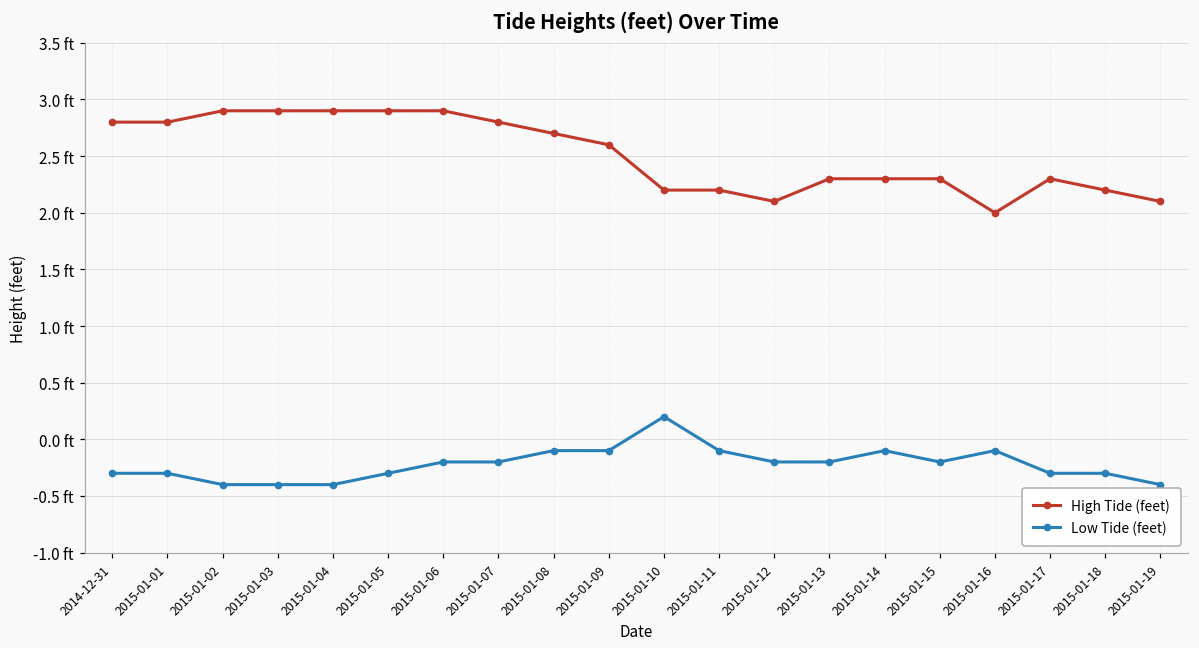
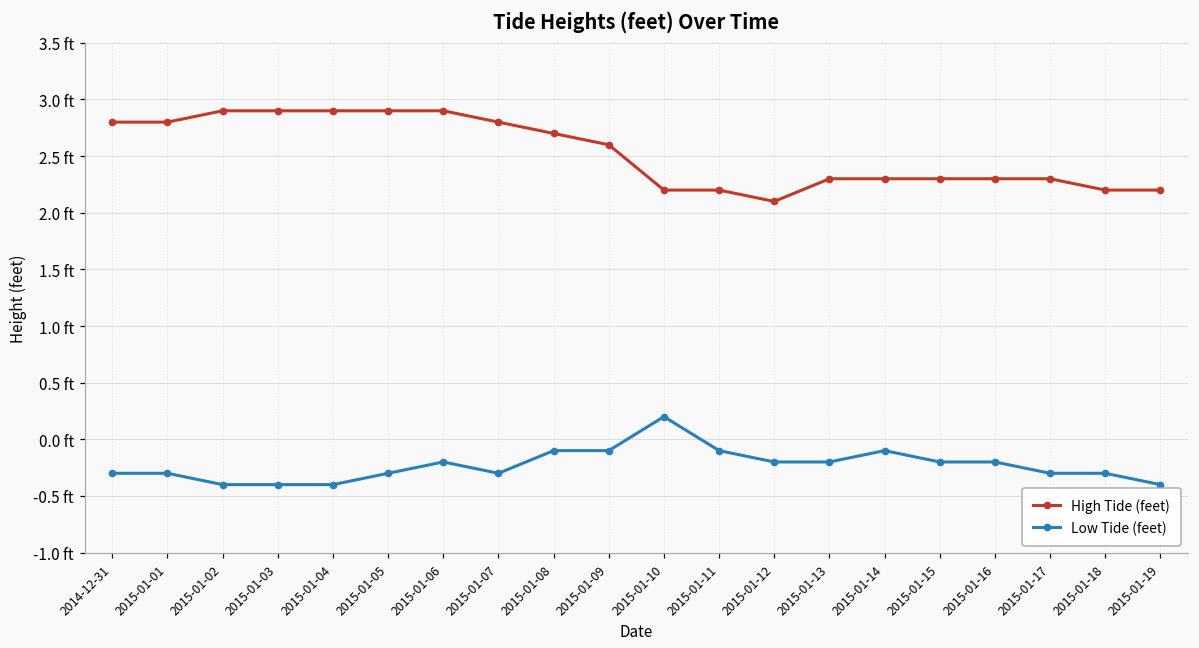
  {
    "High Tide (feet)": {
      "2014-12-31": "2.8 ft",
      "2015-01-01": "2.8 ft",
      "2015-01-02": "2.9 ft",
      "2015-01-03": "2.9 ft",
      "2015-01-04": "2.9 ft",
      "2015-01-05": "2.9 ft",
      "2015-01-06": "2.9 ft",
      "2015-01-07": "2.8 ft",
      "2015-01-08": "2.7 ft",
      "2015-01-09": "2.6 ft",
      "2015-01-10": "2.2 ft",
      "2015-01-11": "2.2 ft",
      "2015-01-12": "2.1 ft",
      "2015-01-13": "2.3 ft",
      "2015-01-14": "2.3 ft",
      "2015-01-15": "2.3 ft",
-     "2015-01-16": "2.0 ft",
+     "2015-01-16": "2.3 ft",
      "2015-01-17": "2.3 ft",
      "2015-01-18": "2.2 ft",
-     "2015-01-19": "2.1 ft"
+     "2015-01-19": "2.2 ft"
    },
    "Low Tide (feet)": {
      "2014-12-31": "-0.3 ft",
      "2015-01-01": "-0.3 ft",
      "2015-01-02": "-0.4 ft",
      "2015-01-03": "-0.4 ft",
      "2015-01-04": "-0.4 ft",
      "2015-01-05": "-0.3 ft",
      "2015-01-06": "-0.2 ft",
-     "2015-01-07": "-0.2 ft",
+     "2015-01-07": "-0.3 ft",
      "2015-01-08": "-0.1 ft",
      "2015-01-09": "-0.1 ft",
      "2015-01-10": "0.2 ft",
      "2015-01-11": "-0.1 ft",
      "2015-01-12": "-0.2 ft",
      "2015-01-13": "-0.2 ft",
      "2015-01-14": "-0.1 ft",
      "2015-01-15": "-0.2 ft",
-     "2015-01-16": "-0.1 ft",
+     "2015-01-16": "-0.2 ft",
      "2015-01-17": "-0.3 ft",
      "2015-01-18": "-0.3 ft",
      "2015-01-19": "-0.4 ft"
    }
  }
